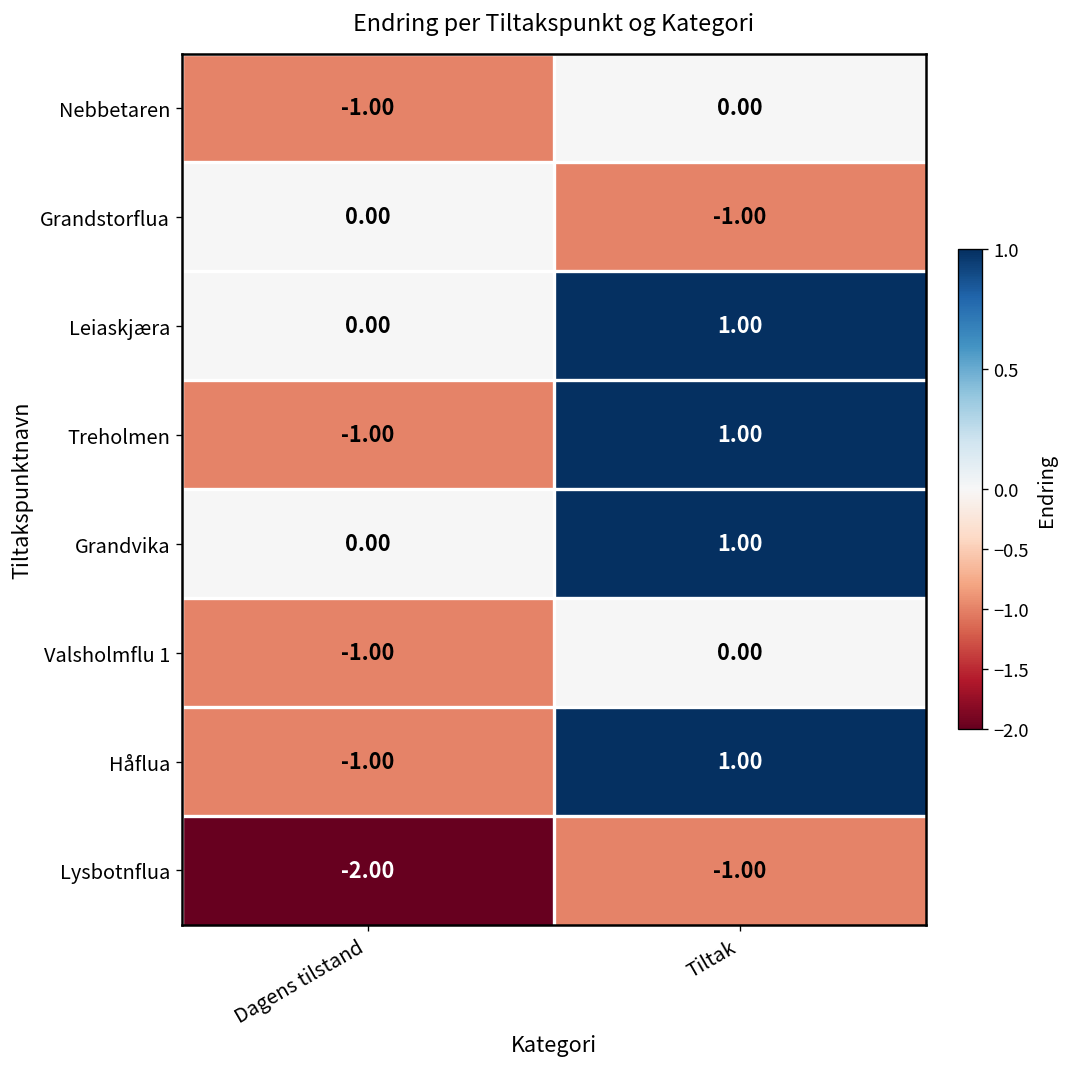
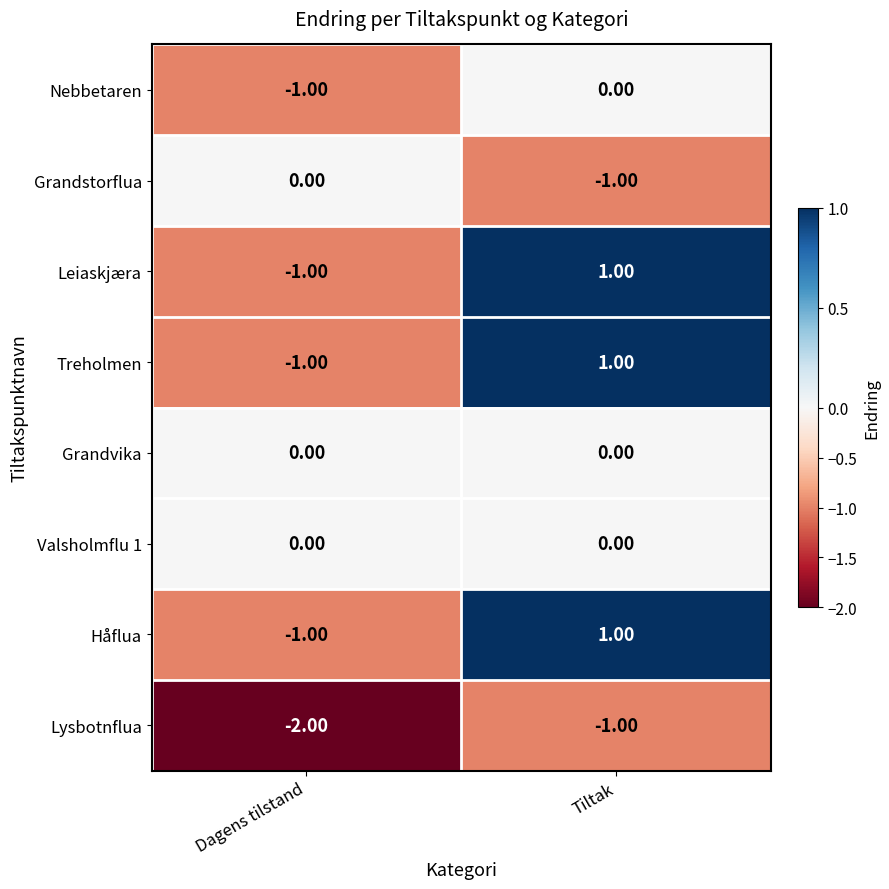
  {
    "Nebbetaren": {
      "Dagens tilstand": -1.00,
      "Tiltak": 0.00
    },
    "Grandstorflua": {
      "Dagens tilstand": 0.00,
      "Tiltak": -1.00
    },
    "Leiaskjæra": {
-     "Dagens tilstand": 0.00,
+     "Dagens tilstand": -1.00,
      "Tiltak": 1.00
    },
    "Treholmen": {
      "Dagens tilstand": -1.00,
      "Tiltak": 1.00
    },
    "Grandvika": {
      "Dagens tilstand": 0.00,
-     "Tiltak": 1.00
+     "Tiltak": 0.00
    },
    "Valsholmflu 1": {
-     "Dagens tilstand": -1.00,
+     "Dagens tilstand": 0.00,
      "Tiltak": 0.00
    },
    "Håflua": {
      "Dagens tilstand": -1.00,
      "Tiltak": 1.00
    },
    "Lysbotnflua": {
      "Dagens tilstand": -2.00,
      "Tiltak": -1.00
    }
  }
